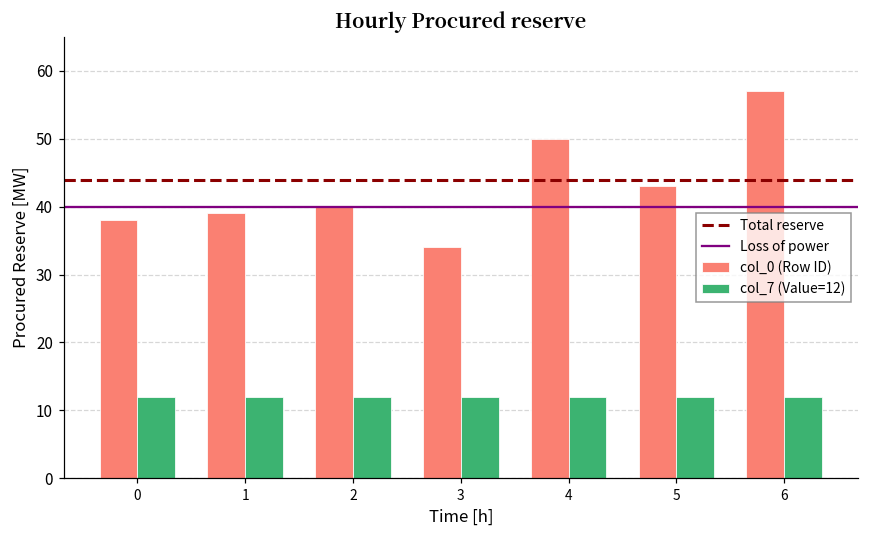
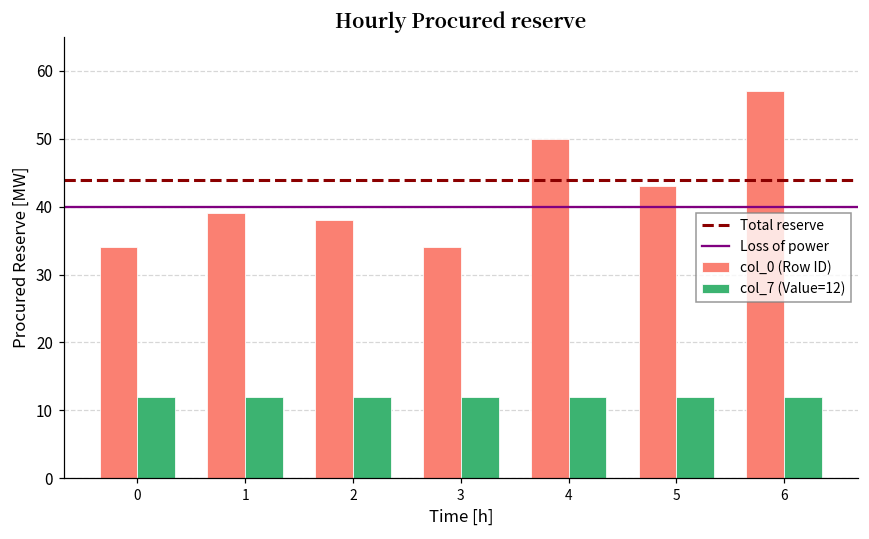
  {
    "col_0 (Row ID)": {
-     "0": 38,
+     "0": 34,
      "1": 39,
-     "2": 40,
+     "2": 38,
      "3": 34,
      "4": 50,
      "5": 43,
      "6": 57
    },
    "col_7 (Value=12)": {
      "0": 12,
      "1": 12,
      "2": 12,
      "3": 12,
      "4": 12,
      "5": 12,
      "6": 12
    }
  }
